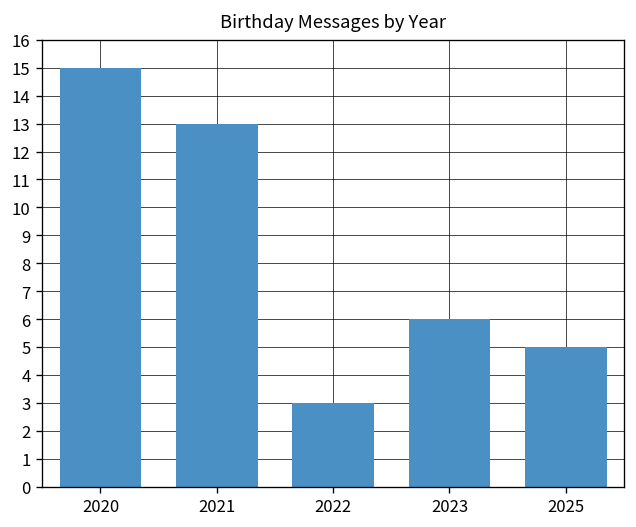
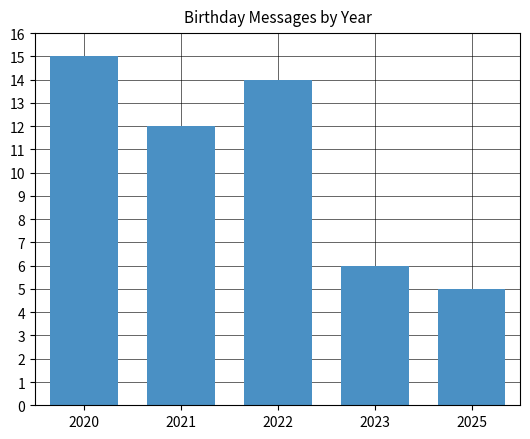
  {
    "2020": 15,
-   "2021": 13,
-   "2022": 3,
+   "2021": 12,
+   "2022": 14,
    "2023": 6,
    "2025": 5
  }
